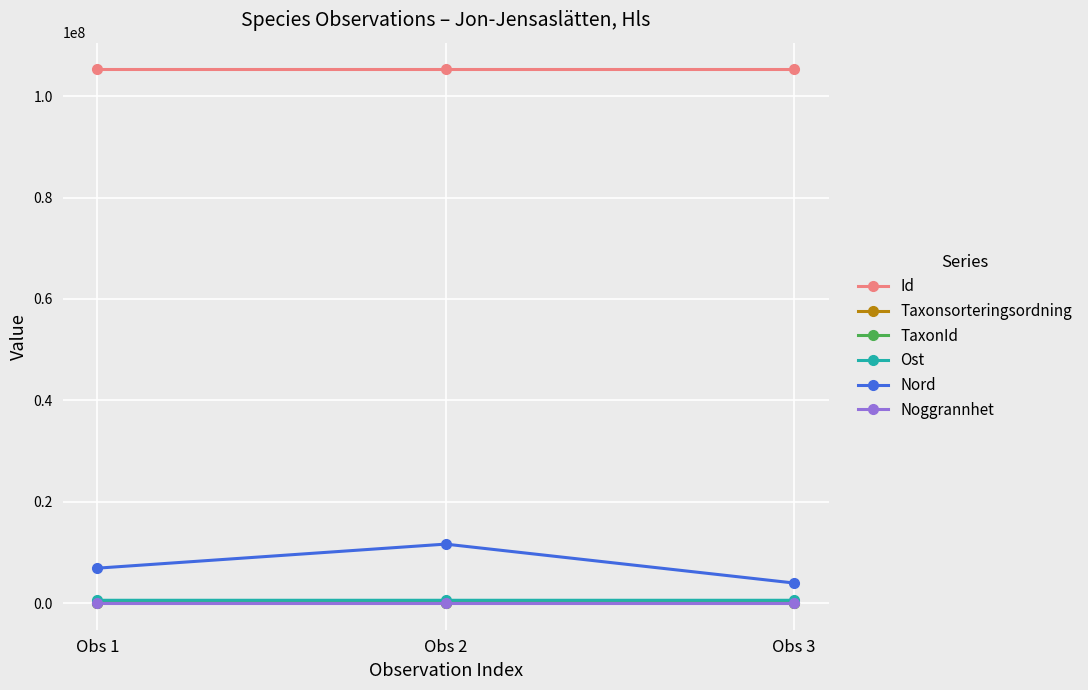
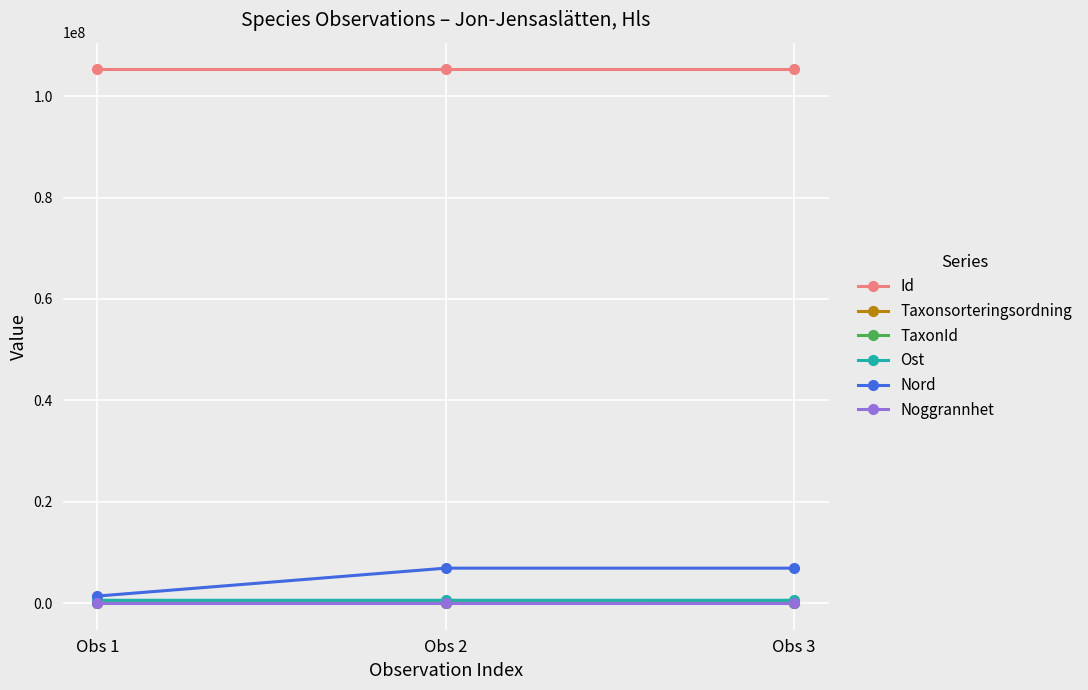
  {
    "Id": {
      "Obs 1": 105000000,
      "Obs 2": 105000000,
      "Obs 3": 105000000
    },
    "Noggrannhet": {
      "Obs 1": 0,
      "Obs 2": 0,
      "Obs 3": 0
    },
    "Nord": {
-     "Obs 1": 7000000,
-     "Obs 2": 12000000,
-     "Obs 3": 4000000
+     "Obs 1": 1000000,
+     "Obs 2": 7000000,
+     "Obs 3": 7000000
    }
  }
